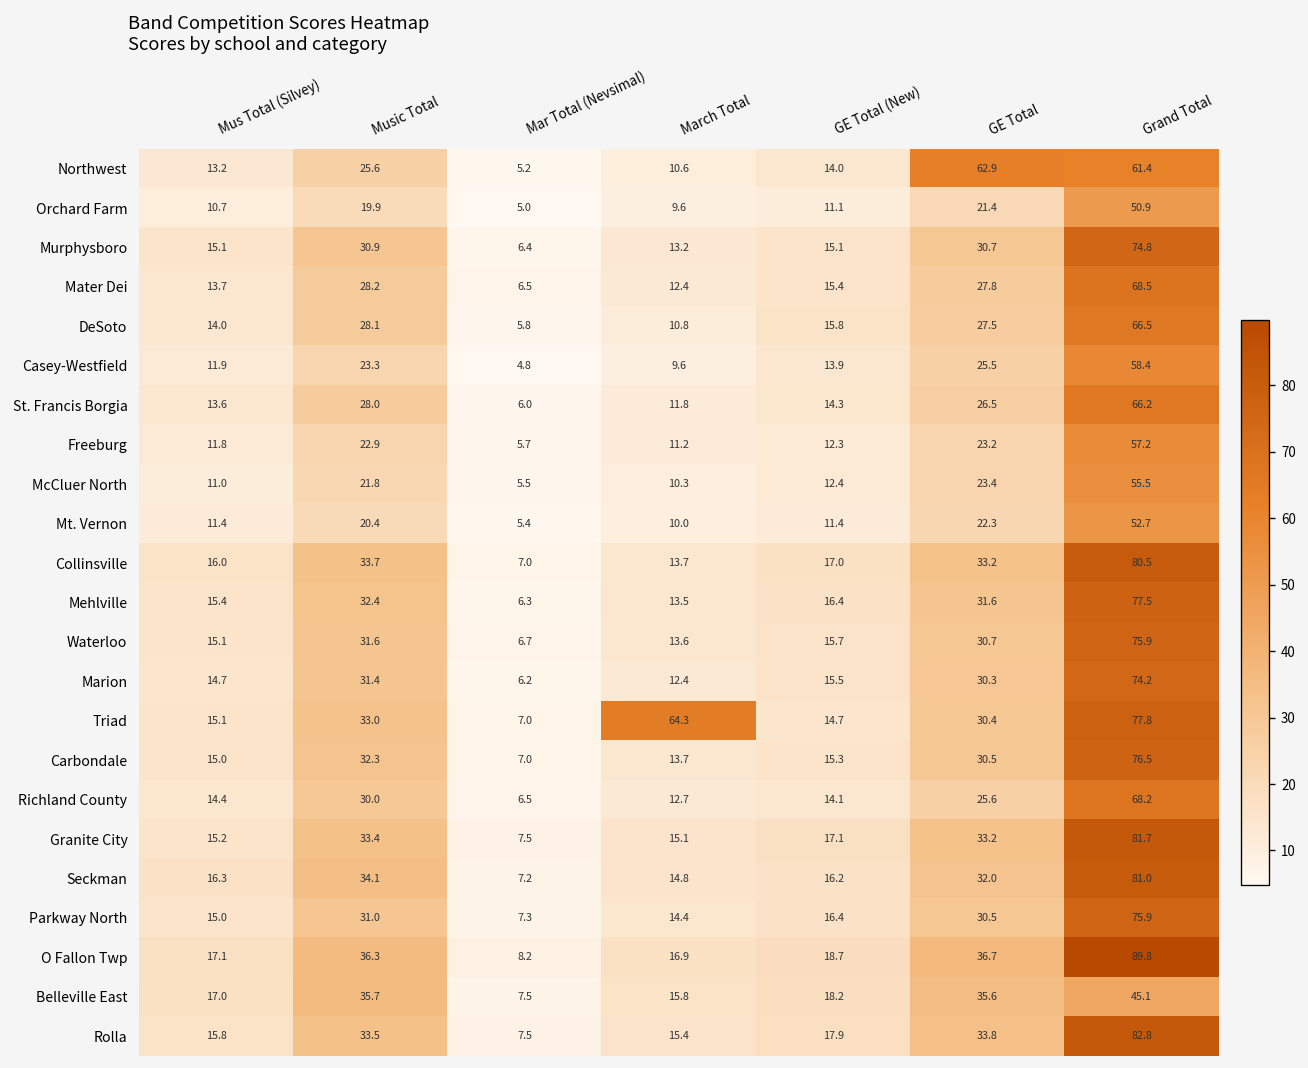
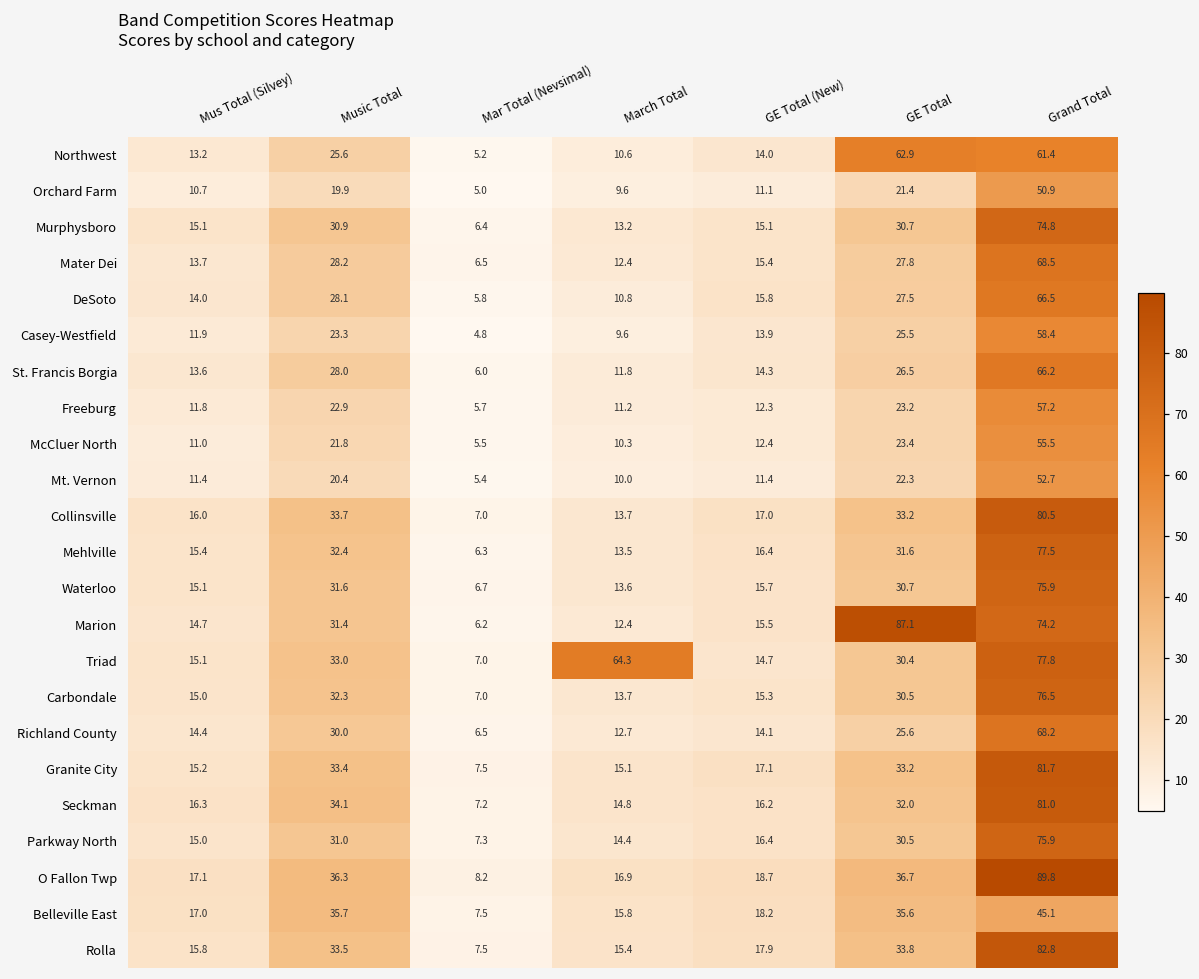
  {
    "Northwest": {
      "Mus Total (Silvey)": 13.2,
      "Music Total": 25.6,
      "Mar Total (Nevsimal)": 5.2,
      "March Total": 10.6,
      "GE Total (New)": 14.0,
      "GE Total": 62.9,
      "Grand Total": 61.4
    },
    "Orchard Farm": {
      "Mus Total (Silvey)": 10.7,
      "Music Total": 19.9,
      "Mar Total (Nevsimal)": 5.0,
      "March Total": 9.6,
      "GE Total (New)": 11.1,
      "GE Total": 21.4,
      "Grand Total": 50.9
    },
    "Murphysboro": {
      "Mus Total (Silvey)": 15.1,
      "Music Total": 30.9,
      "Mar Total (Nevsimal)": 6.4,
      "March Total": 13.2,
      "GE Total (New)": 15.1,
      "GE Total": 30.7,
      "Grand Total": 74.8
    },
    "Mater Dei": {
      "Mus Total (Silvey)": 13.7,
      "Music Total": 28.2,
      "Mar Total (Nevsimal)": 6.5,
      "March Total": 12.4,
      "GE Total (New)": 15.4,
      "GE Total": 27.8,
      "Grand Total": 68.5
    },
    "DeSoto": {
      "Mus Total (Silvey)": 14.0,
      "Music Total": 28.1,
      "Mar Total (Nevsimal)": 5.8,
      "March Total": 10.8,
      "GE Total (New)": 15.8,
      "GE Total": 27.5,
      "Grand Total": 66.5
    },
    "Casey-Westfield": {
      "Mus Total (Silvey)": 11.9,
      "Music Total": 23.3,
      "Mar Total (Nevsimal)": 4.8,
      "March Total": 9.6,
      "GE Total (New)": 13.9,
      "GE Total": 25.5,
      "Grand Total": 58.4
    },
    "St. Francis Borgia": {
      "Mus Total (Silvey)": 13.6,
      "Music Total": 28.0,
      "Mar Total (Nevsimal)": 6.0,
      "March Total": 11.8,
      "GE Total (New)": 14.3,
      "GE Total": 26.5,
      "Grand Total": 66.2
    },
    "Freeburg": {
      "Mus Total (Silvey)": 11.8,
      "Music Total": 22.9,
      "Mar Total (Nevsimal)": 5.7,
      "March Total": 11.2,
      "GE Total (New)": 12.3,
      "GE Total": 23.2,
      "Grand Total": 57.2
    },
    "McCluer North": {
      "Mus Total (Silvey)": 11.0,
      "Music Total": 21.8,
      "Mar Total (Nevsimal)": 5.5,
      "March Total": 10.3,
      "GE Total (New)": 12.4,
      "GE Total": 23.4,
      "Grand Total": 55.5
    },
    "Mt. Vernon": {
      "Mus Total (Silvey)": 11.4,
      "Music Total": 20.4,
      "Mar Total (Nevsimal)": 5.4,
      "March Total": 10.0,
      "GE Total (New)": 11.4,
      "GE Total": 22.3,
      "Grand Total": 52.7
    },
    "Collinsville": {
      "Mus Total (Silvey)": 16.0,
      "Music Total": 33.7,
      "Mar Total (Nevsimal)": 7.0,
      "March Total": 13.7,
      "GE Total (New)": 17.0,
      "GE Total": 33.2,
      "Grand Total": 80.5
    },
    "Mehlville": {
      "Mus Total (Silvey)": 15.4,
      "Music Total": 32.4,
      "Mar Total (Nevsimal)": 6.3,
      "March Total": 13.5,
      "GE Total (New)": 16.4,
      "GE Total": 31.6,
      "Grand Total": 77.5
    },
    "Waterloo": {
      "Mus Total (Silvey)": 15.1,
      "Music Total": 31.6,
      "Mar Total (Nevsimal)": 6.7,
      "March Total": 13.6,
      "GE Total (New)": 15.7,
      "GE Total": 30.7,
      "Grand Total": 75.9
    },
    "Marion": {
      "Mus Total (Silvey)": 14.7,
      "Music Total": 31.4,
      "Mar Total (Nevsimal)": 6.2,
      "March Total": 12.4,
      "GE Total (New)": 15.5,
-     "GE Total": 30.3,
+     "GE Total": 87.1,
      "Grand Total": 74.2
    },
    "Triad": {
      "Mus Total (Silvey)": 15.1,
      "Music Total": 33.0,
      "Mar Total (Nevsimal)": 7.0,
      "March Total": 64.3,
      "GE Total (New)": 14.7,
      "GE Total": 30.4,
      "Grand Total": 77.8
    },
    "Carbondale": {
      "Mus Total (Silvey)": 15.0,
      "Music Total": 32.3,
      "Mar Total (Nevsimal)": 7.0,
      "March Total": 13.7,
      "GE Total (New)": 15.3,
      "GE Total": 30.5,
      "Grand Total": 76.5
    },
    "Richland County": {
      "Mus Total (Silvey)": 14.4,
      "Music Total": 30.0,
      "Mar Total (Nevsimal)": 6.5,
      "March Total": 12.7,
      "GE Total (New)": 14.1,
      "GE Total": 25.6,
      "Grand Total": 68.2
    },
    "Granite City": {
      "Mus Total (Silvey)": 15.2,
      "Music Total": 33.4,
      "Mar Total (Nevsimal)": 7.5,
      "March Total": 15.1,
      "GE Total (New)": 17.1,
      "GE Total": 33.2,
      "Grand Total": 81.7
    },
    "Seckman": {
      "Mus Total (Silvey)": 16.3,
      "Music Total": 34.1,
      "Mar Total (Nevsimal)": 7.2,
      "March Total": 14.8,
      "GE Total (New)": 16.2,
      "GE Total": 32.0,
      "Grand Total": 81.0
    },
    "Parkway North": {
      "Mus Total (Silvey)": 15.0,
      "Music Total": 31.0,
      "Mar Total (Nevsimal)": 7.3,
      "March Total": 14.4,
      "GE Total (New)": 16.4,
      "GE Total": 30.5,
      "Grand Total": 75.9
    },
    "O Fallon Twp": {
      "Mus Total (Silvey)": 17.1,
      "Music Total": 36.3,
      "Mar Total (Nevsimal)": 8.2,
      "March Total": 16.9,
      "GE Total (New)": 18.7,
      "GE Total": 36.7,
      "Grand Total": 89.8
    },
    "Belleville East": {
      "Mus Total (Silvey)": 17.0,
      "Music Total": 35.7,
      "Mar Total (Nevsimal)": 7.5,
      "March Total": 15.8,
      "GE Total (New)": 18.2,
      "GE Total": 35.6,
      "Grand Total": 45.1
    },
    "Rolla": {
      "Mus Total (Silvey)": 15.8,
      "Music Total": 33.5,
      "Mar Total (Nevsimal)": 7.5,
      "March Total": 15.4,
      "GE Total (New)": 17.9,
      "GE Total": 33.8,
      "Grand Total": 82.8
    }
  }
